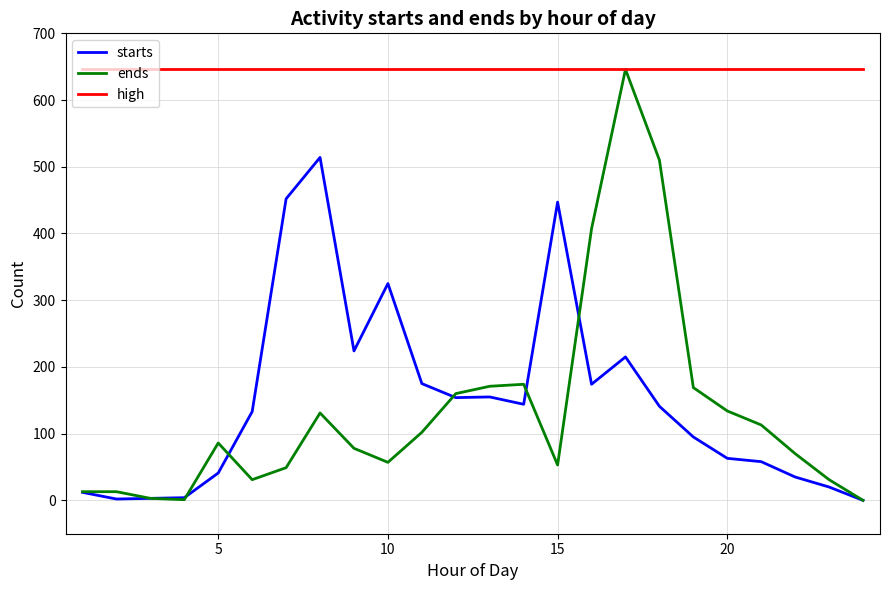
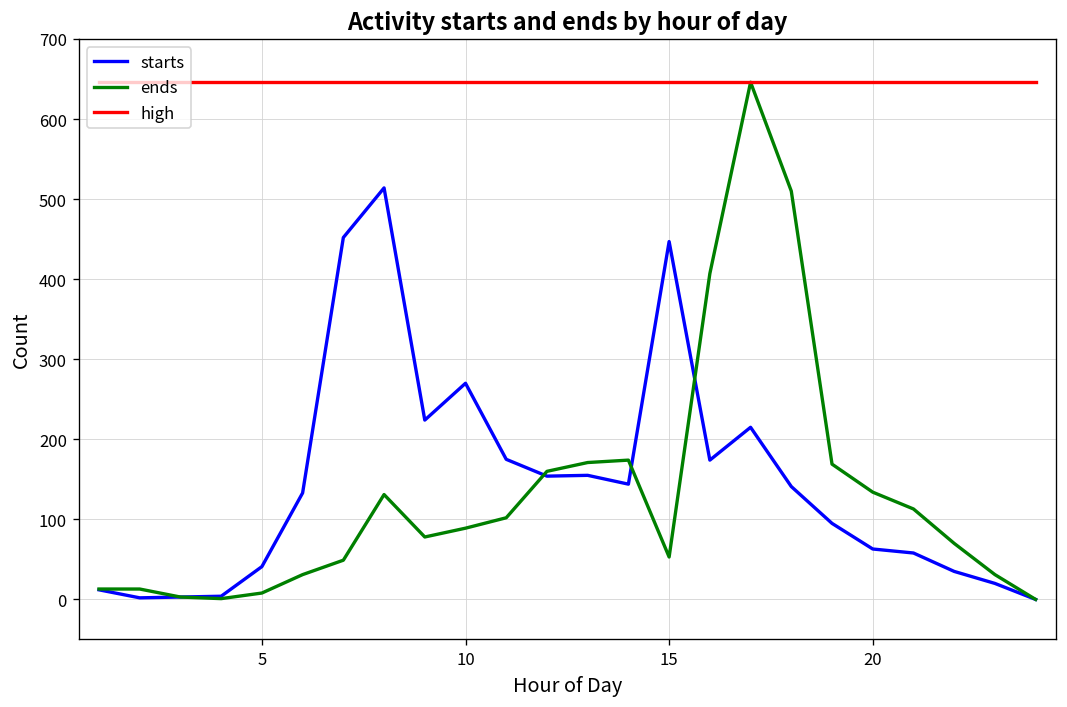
  {
    "starts": {
      "5": 40,
-     "10": 330,
+     "10": 270,
      "15": 450,
      "20": 60
    },
    "ends": {
-     "5": 90,
-     "10": 60,
+     "5": 10,
+     "10": 90,
      "15": 50,
      "20": 130
    },
    "high": {
      "5": 650,
      "10": 650,
      "15": 650,
      "20": 650
    }
  }
